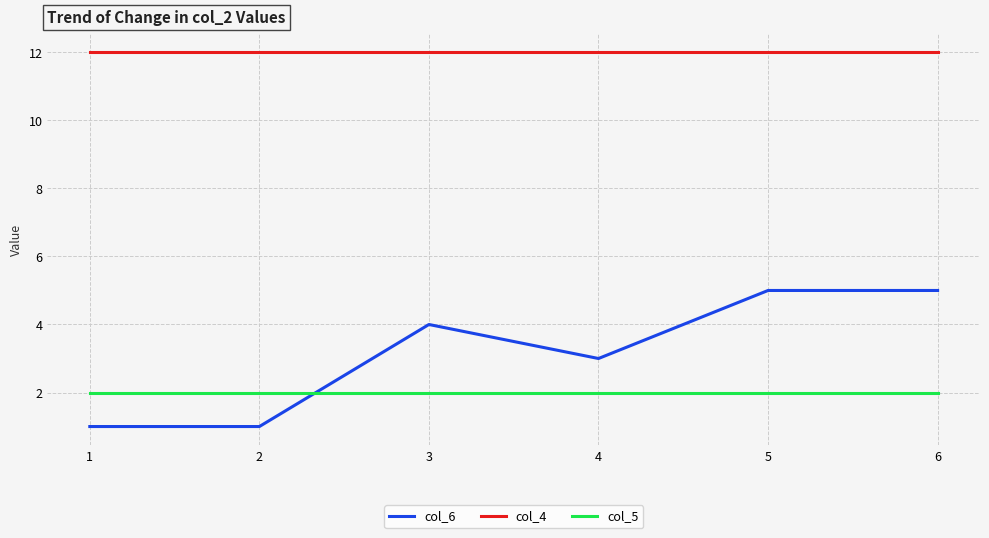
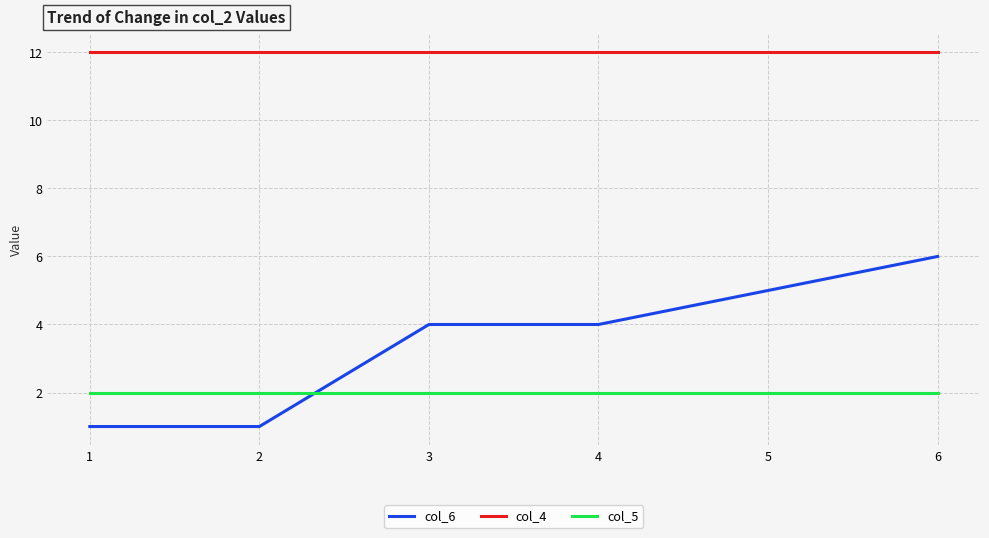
  {
    "col_6": {
      "1": 1,
      "2": 1,
      "3": 4,
-     "4": 3,
+     "4": 4,
      "5": 5,
-     "6": 5
+     "6": 6
    },
    "col_4": {
      "1": 12,
      "2": 12,
      "3": 12,
      "4": 12,
      "5": 12,
      "6": 12
    },
    "col_5": {
      "1": 2,
      "2": 2,
      "3": 2,
      "4": 2,
      "5": 2,
      "6": 2
    }
  }
